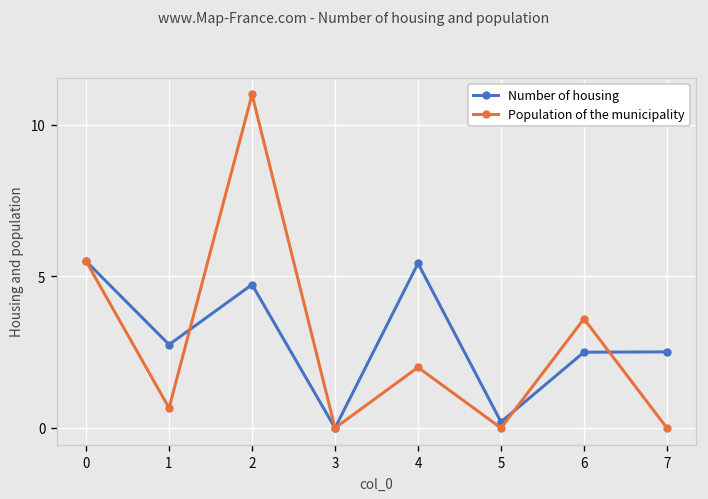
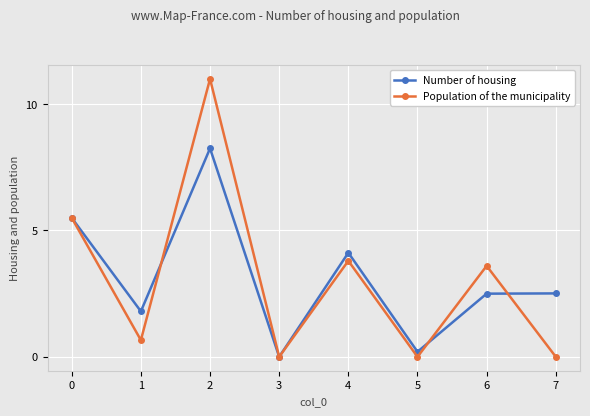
  {
    "Number of housing": {
-     "1": 2.8,
-     "2": 4.7,
-     "4": 5.4,
+     "1": 1.8,
+     "2": 8.3,
+     "4": 4.1,
      "5": 0.2,
      "6": 2.5,
      "7": 2.5
    },
    "Population of the municipality": {
      "1": 0.7,
      "2": 11.0,
-     "4": 2.0,
+     "4": 3.8,
      "5": 0.0,
      "6": 3.6,
      "7": 0.0
    }
  }
